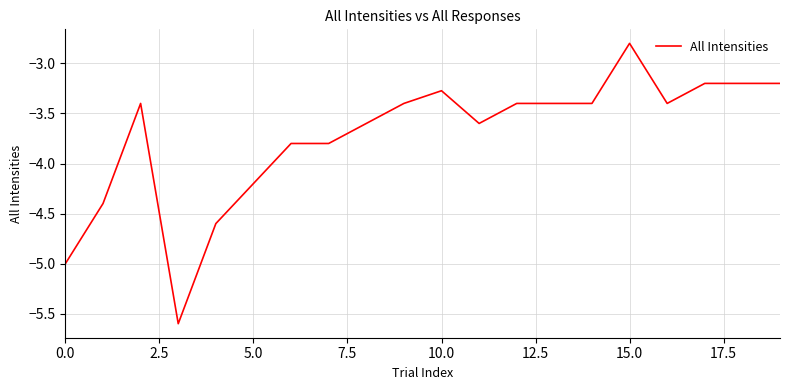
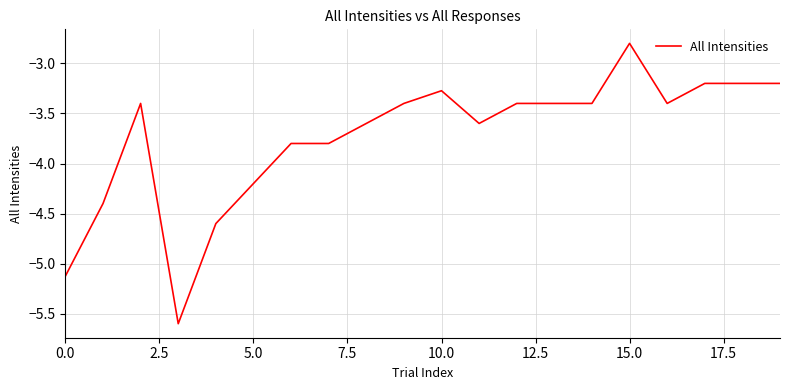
  {
-   "0.0": -5.00,
+   "0.0": -5.12,
    "5.0": -4.20,
    "10.0": -3.27,
    "15.0": -2.80
  }
